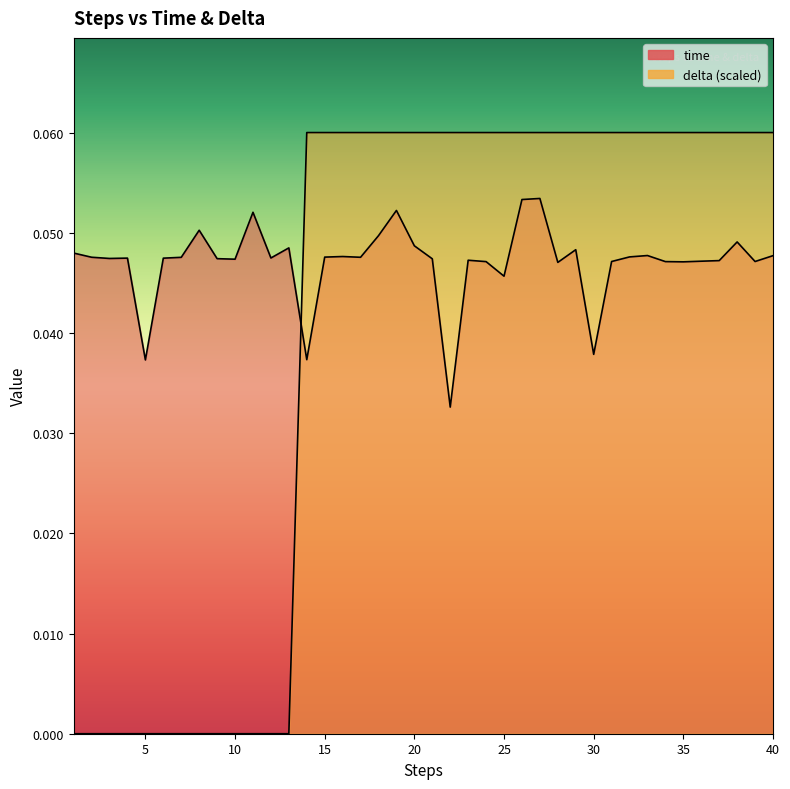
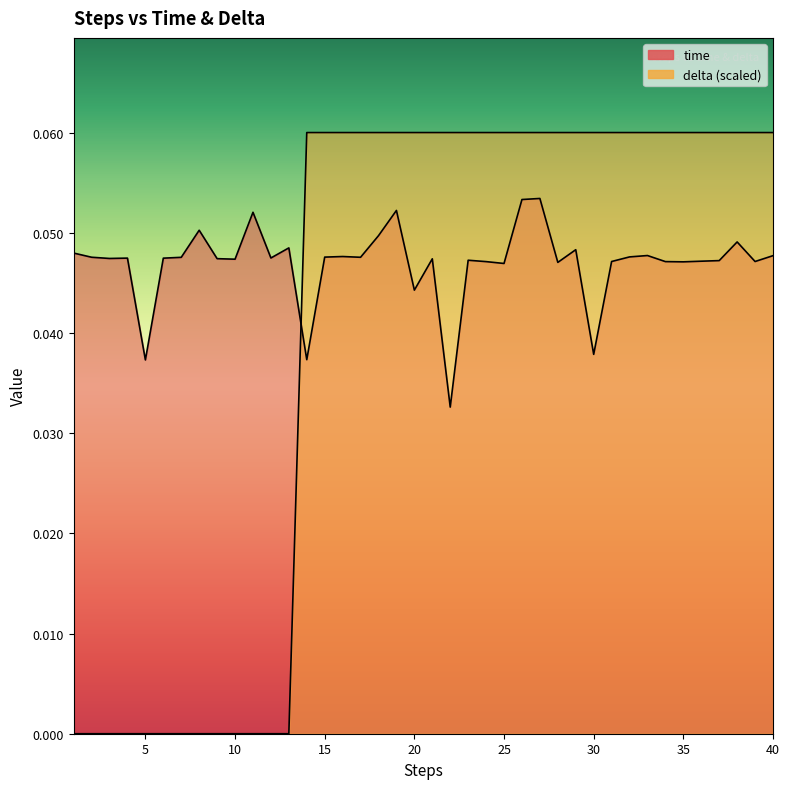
  {
    "time": {
      "5": 0.0373,
      "10": 0.0474,
      "15": 0.0476,
-     "20": 0.0487,
-     "25": 0.0457,
+     "20": 0.0443,
+     "25": 0.0469,
      "30": 0.0379,
      "35": 0.0471,
      "40": 0.0477
    }
  }
